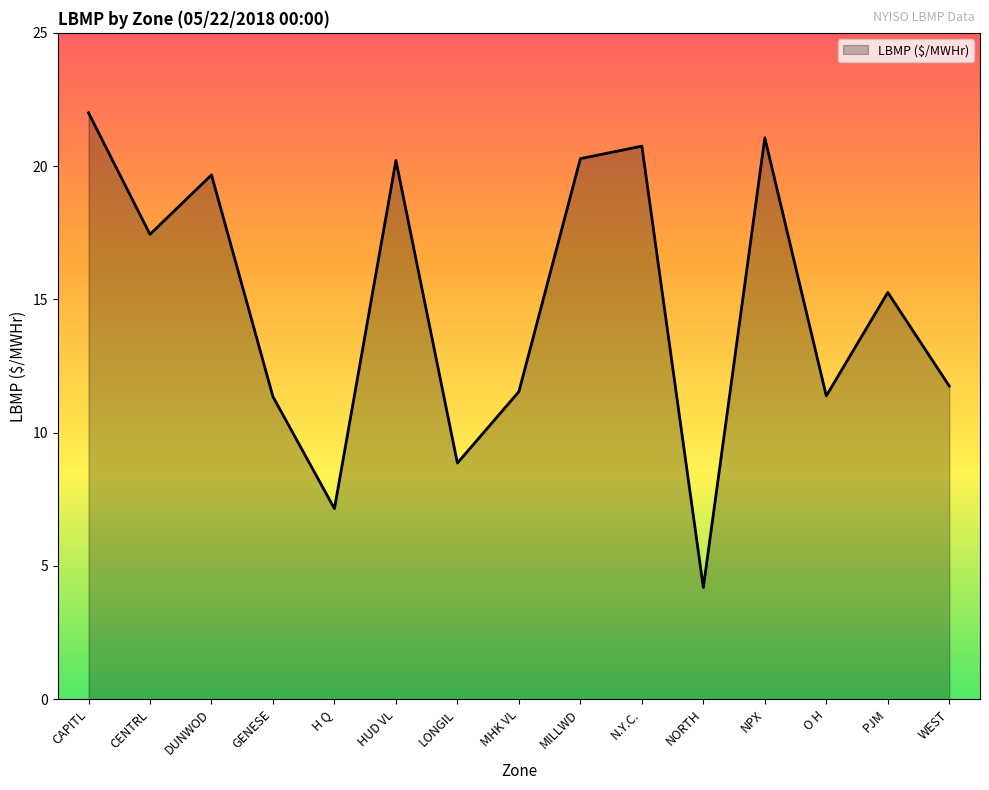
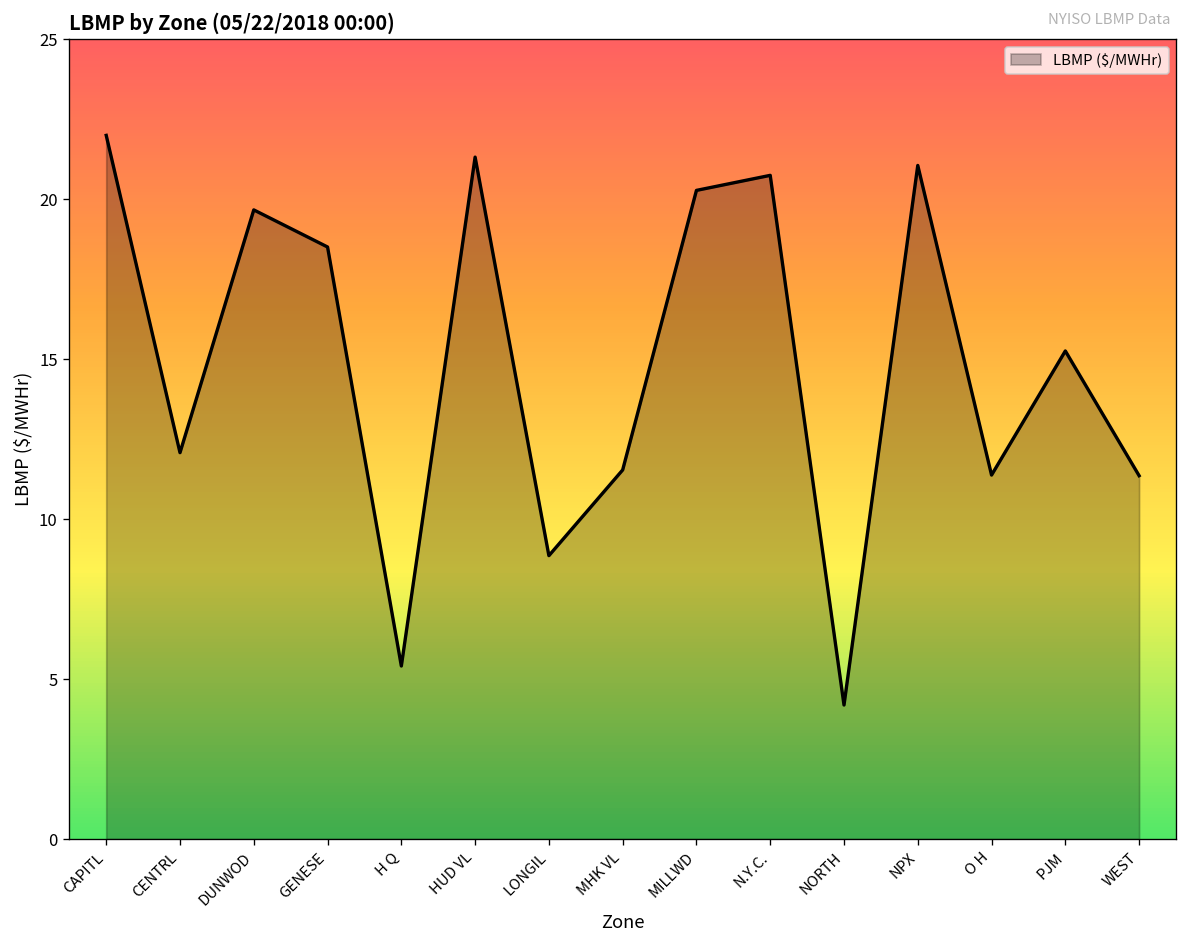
  {
    "CAPITL": 22.0,
-   "CENTRL": 17.4,
+   "CENTRL": 12.1,
    "DUNWOD": 19.7,
-   "GENESE": 11.4,
-   "H Q": 7.2,
-   "HUD VL": 20.2,
+   "GENESE": 18.5,
+   "H Q": 5.4,
+   "HUD VL": 21.3,
    "LONGIL": 8.9,
    "MHK VL": 11.5,
    "MILLWD": 20.3,
    "N.Y.C.": 20.8,
    "NORTH": 4.2,
    "NPX": 21.1,
    "O H": 11.4,
    "PJM": 15.3,
-   "WEST": 11.8
+   "WEST": 11.4
  }
